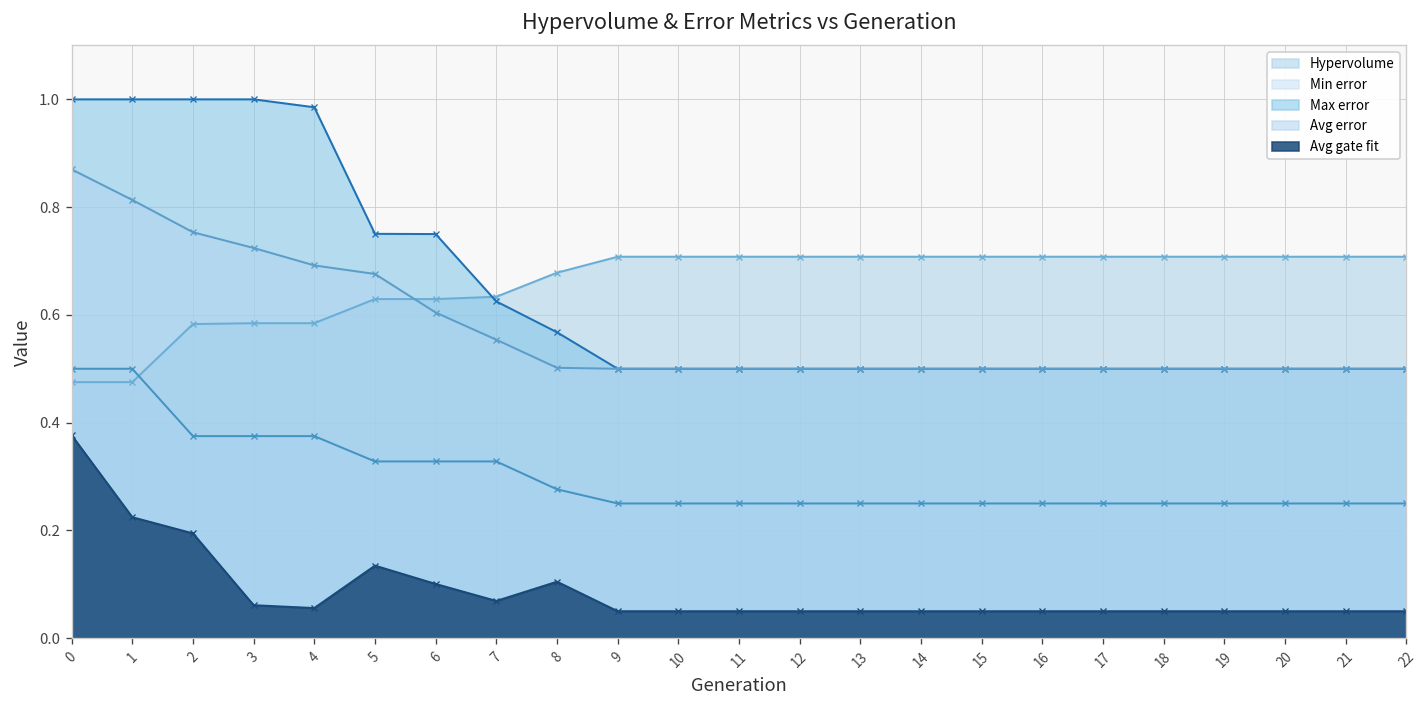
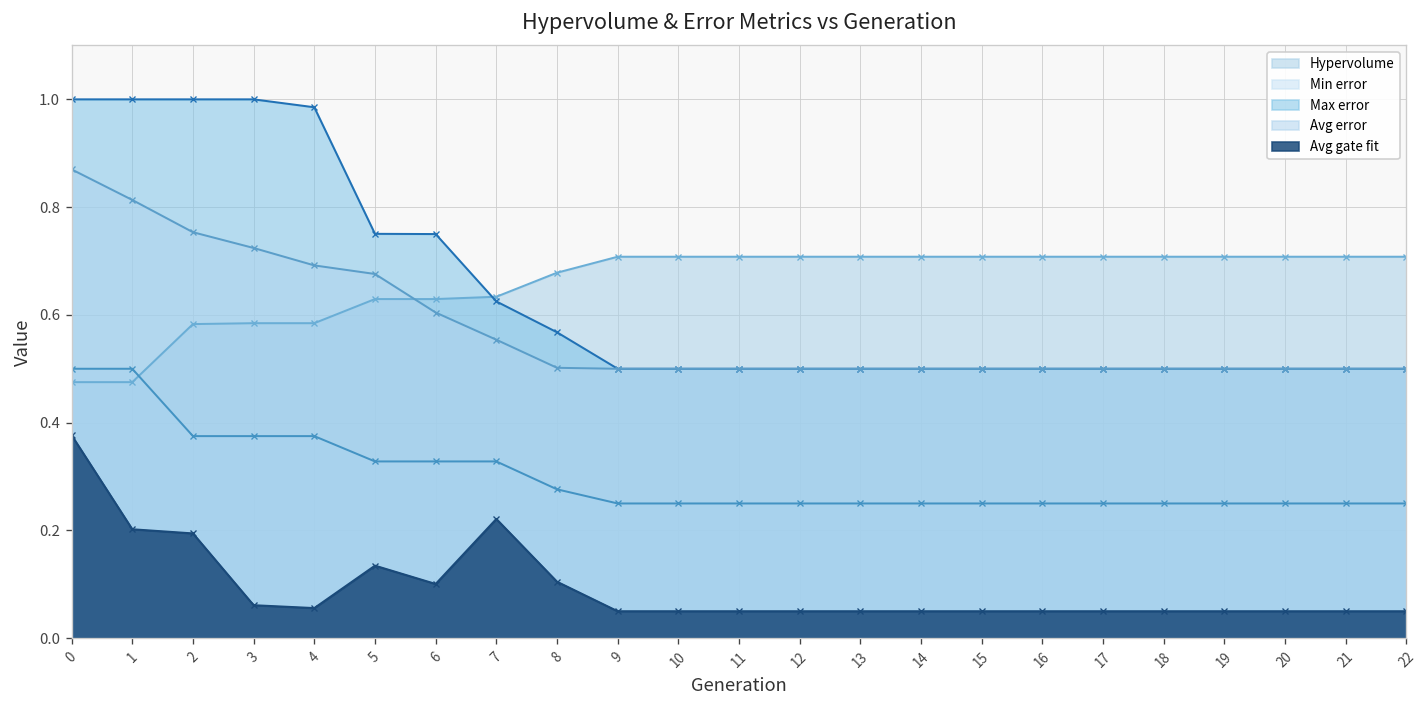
  {
    "Avg gate fit": {
      "0": 0.38,
-     "1": 0.22,
+     "1": 0.20,
      "2": 0.19,
      "3": 0.06,
      "4": 0.06,
      "5": 0.13,
      "6": 0.10,
-     "7": 0.07,
+     "7": 0.22,
      "8": 0.10,
      "9": 0.05,
      "10": 0.05,
      "11": 0.05,
      "12": 0.05,
      "13": 0.05,
      "14": 0.05,
      "15": 0.05,
      "16": 0.05,
      "17": 0.05,
      "18": 0.05,
      "19": 0.05,
      "20": 0.05,
      "21": 0.05,
      "22": 0.05
    }
  }
